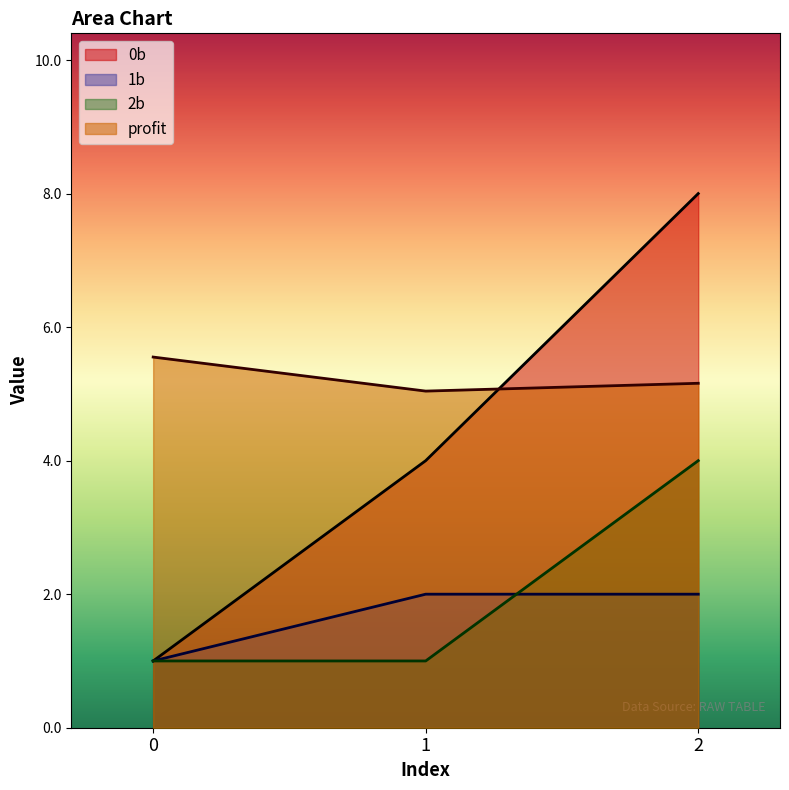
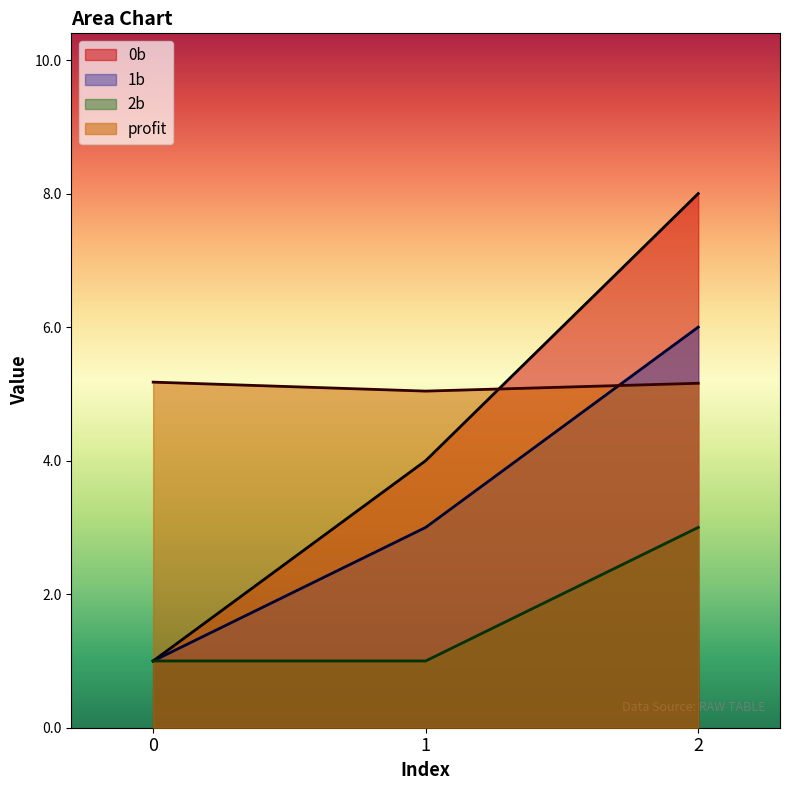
  {
    "0b": {
      "1": 4.0,
      "2": 8.0
    },
    "1b": {
-     "1": 2,
-     "2": 2
+     "1": 3,
+     "2": 6
    },
    "2b": {
      "1": 1,
-     "2": 4
+     "2": 3
    },
    "profit": {
-     "0": 5.6,
+     "0": 5.2,
      "1": 5.0,
      "2": 5.2
    }
  }
